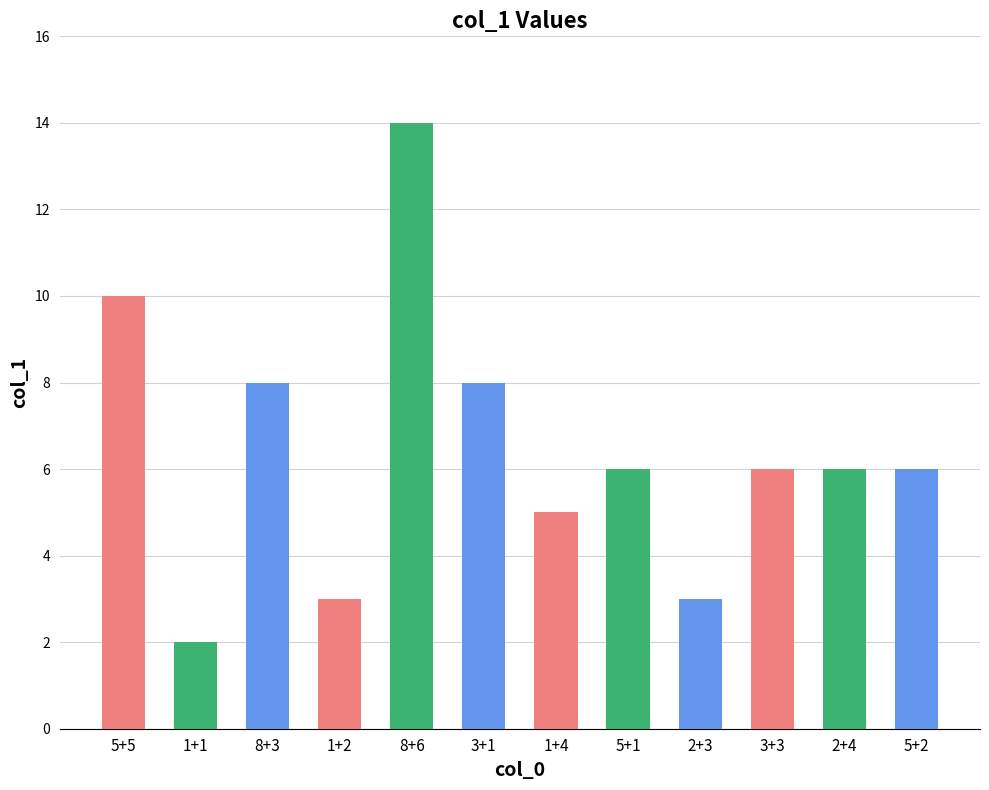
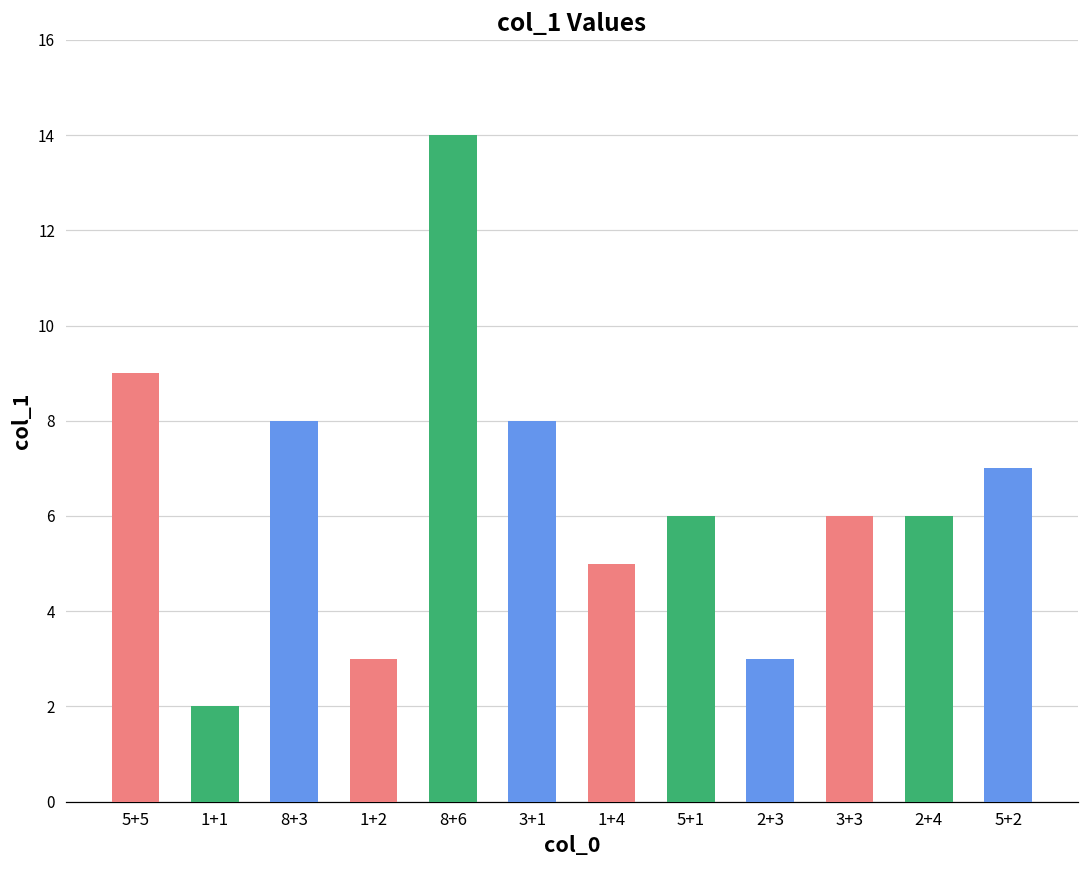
  {
-   "5+5": 10,
+   "5+5": 9,
    "1+1": 2,
    "8+3": 8,
    "1+2": 3,
    "8+6": 14,
    "3+1": 8,
    "1+4": 5,
    "5+1": 6,
    "2+3": 3,
    "3+3": 6,
    "2+4": 6,
-   "5+2": 6
+   "5+2": 7
  }
